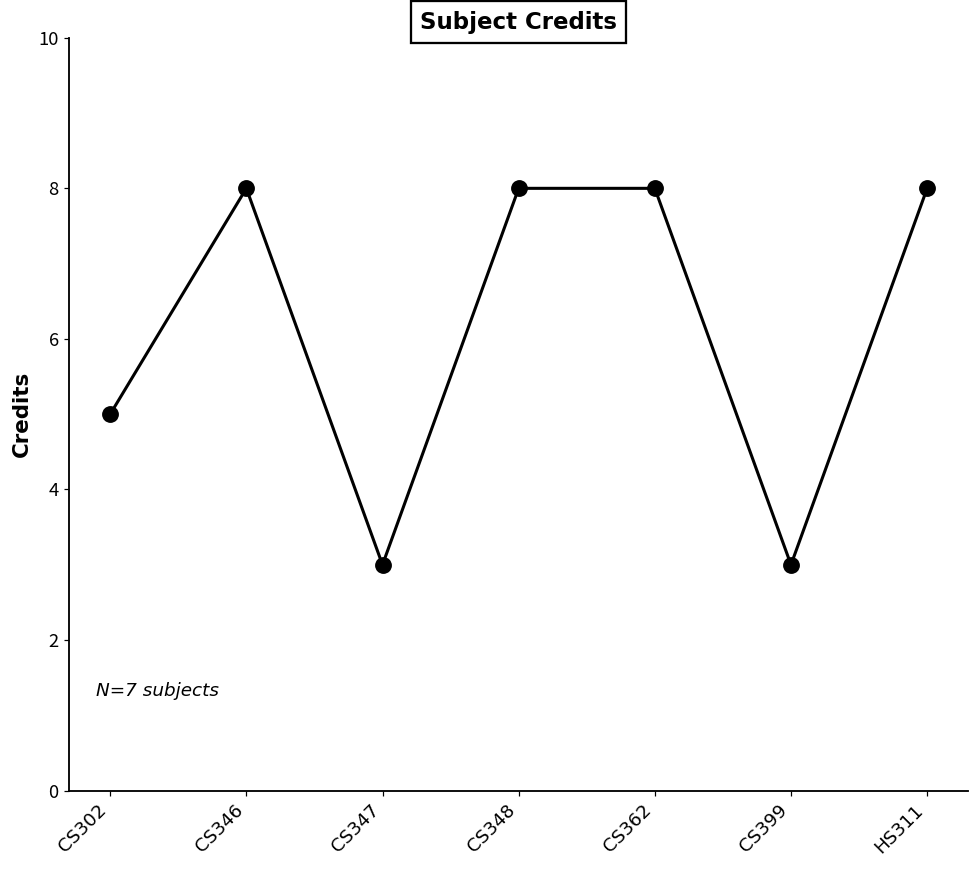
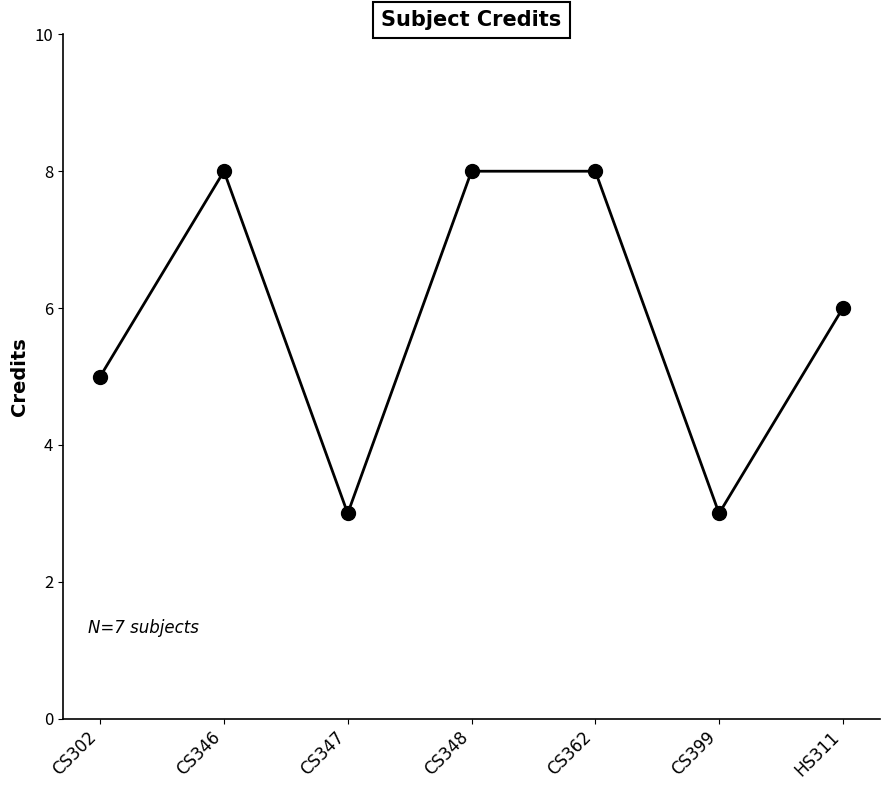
  {
    "CS302": 5,
    "CS346": 8,
    "CS347": 3,
    "CS348": 8,
    "CS362": 8,
    "CS399": 3,
-   "HS311": 8
+   "HS311": 6
  }
